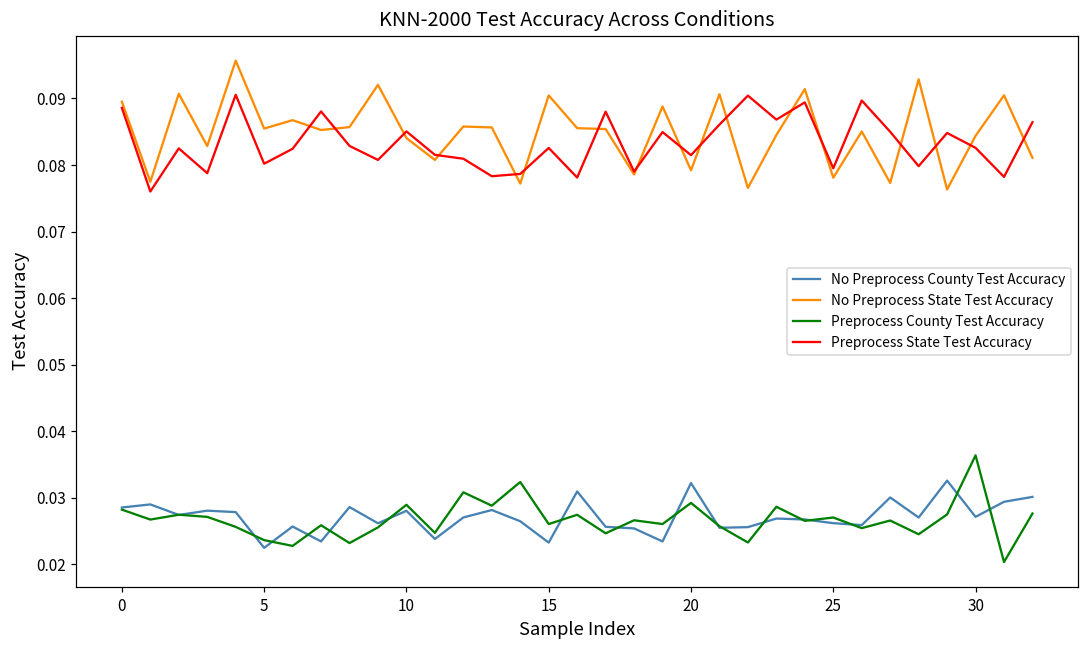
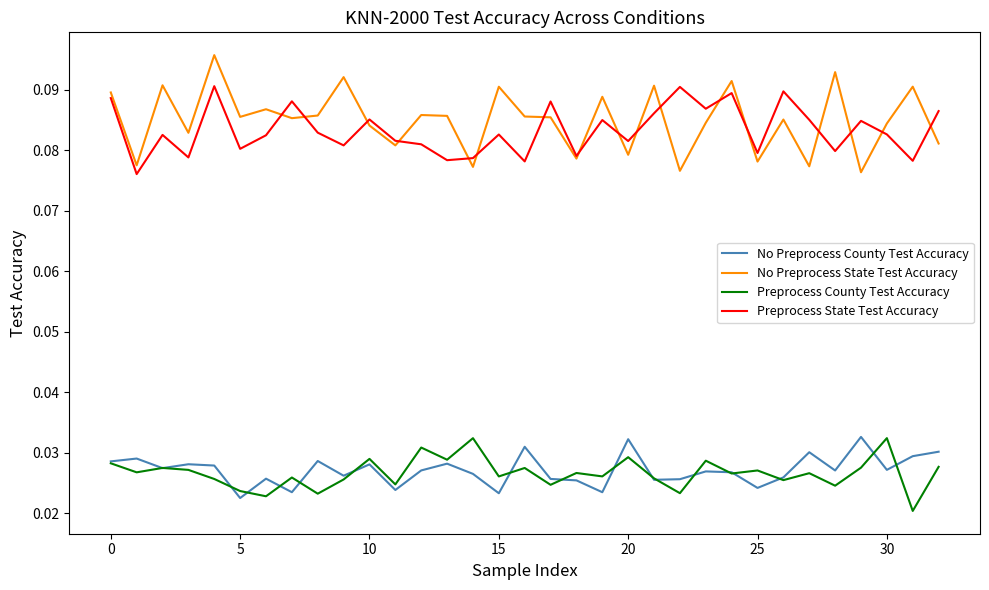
  {
    "No Preprocess County Test Accuracy": {
      "5": 0.022,
      "10": 0.028,
      "15": 0.023,
      "20": 0.032,
-     "25": 0.026,
+     "25": 0.024,
      "30": 0.027
    },
    "No Preprocess State Test Accuracy": {
      "0": 0.090,
      "5": 0.085,
      "10": 0.084,
      "15": 0.090,
      "20": 0.079,
      "25": 0.078,
      "30": 0.084
    },
    "Preprocess County Test Accuracy": {
      "5": 0.024,
      "10": 0.029,
      "15": 0.026,
      "20": 0.029,
      "25": 0.027,
-     "30": 0.036
+     "30": 0.032
    },
    "Preprocess State Test Accuracy": {
      "0": 0.089,
      "5": 0.080,
      "10": 0.085,
      "15": 0.083,
      "20": 0.081,
      "25": 0.080,
      "30": 0.083
    }
  }
